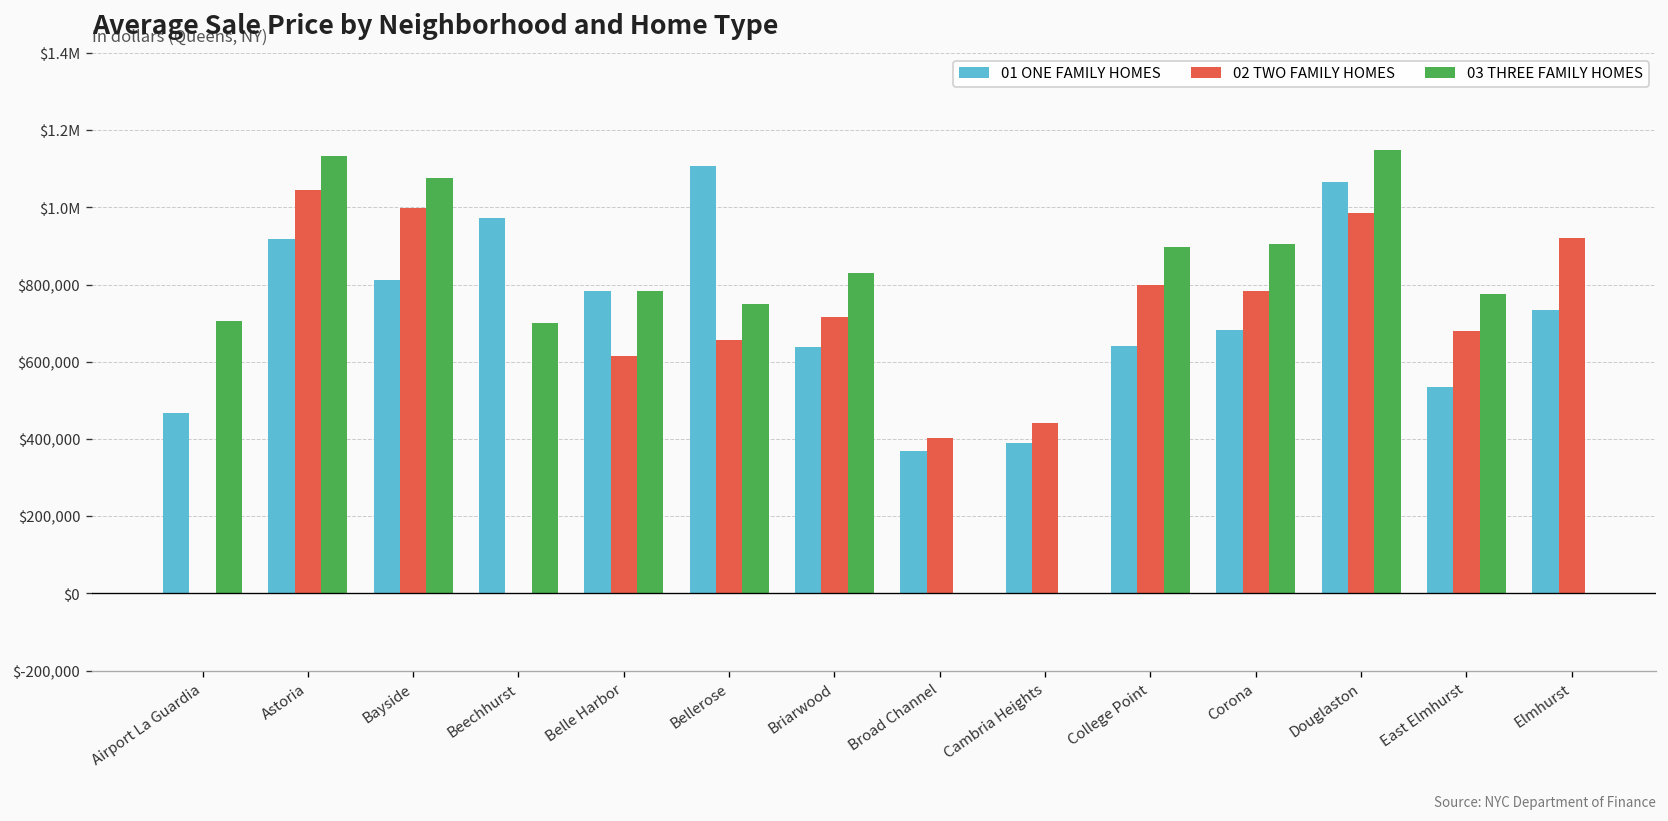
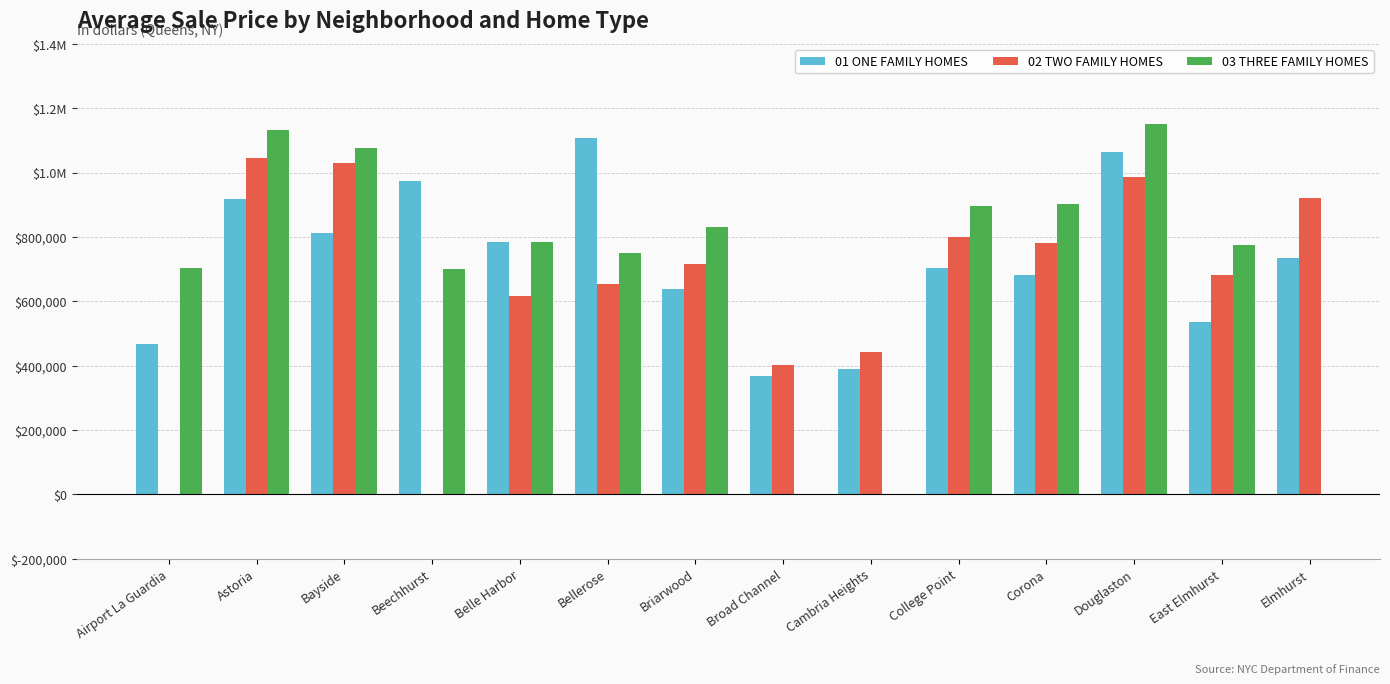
  {
    "01 ONE FAMILY HOMES": {
      "Airport La Guardia": "$470,000",
      "Astoria": "$920,000",
      "Bayside": "$810,000",
      "Beechhurst": "$970,000",
      "Belle Harbor": "$780,000",
      "Bellerose": "$1,110,000",
      "Briarwood": "$640,000",
      "Broad Channel": "$370,000",
      "Cambria Heights": "$390,000",
-     "College Point": "$640,000",
+     "College Point": "$700,000",
      "Corona": "$680,000",
      "Douglaston": "$1,070,000",
      "East Elmhurst": "$530,000",
      "Elmhurst": "$740,000"
    },
    "02 TWO FAMILY HOMES": {
      "Astoria": "$1,050,000",
-     "Bayside": "$1,000,000",
+     "Bayside": "$1,030,000",
      "Belle Harbor": "$620,000",
      "Bellerose": "$660,000",
      "Briarwood": "$720,000",
      "Broad Channel": "$400,000",
      "Cambria Heights": "$440,000",
      "College Point": "$800,000",
      "Corona": "$780,000",
      "Douglaston": "$990,000",
      "East Elmhurst": "$680,000",
      "Elmhurst": "$920,000"
    }
  }
